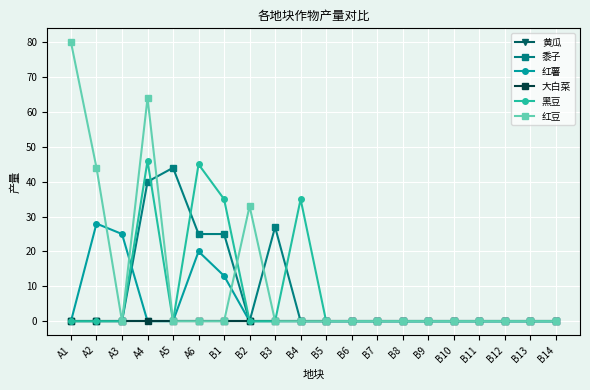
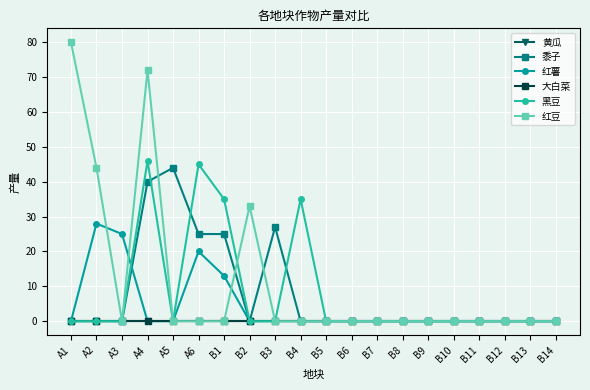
  {
    "红豆": {
      "A1": 80,
      "A2": 44,
-     "A4": 64,
+     "A4": 72,
      "B2": 33
    }
  }
